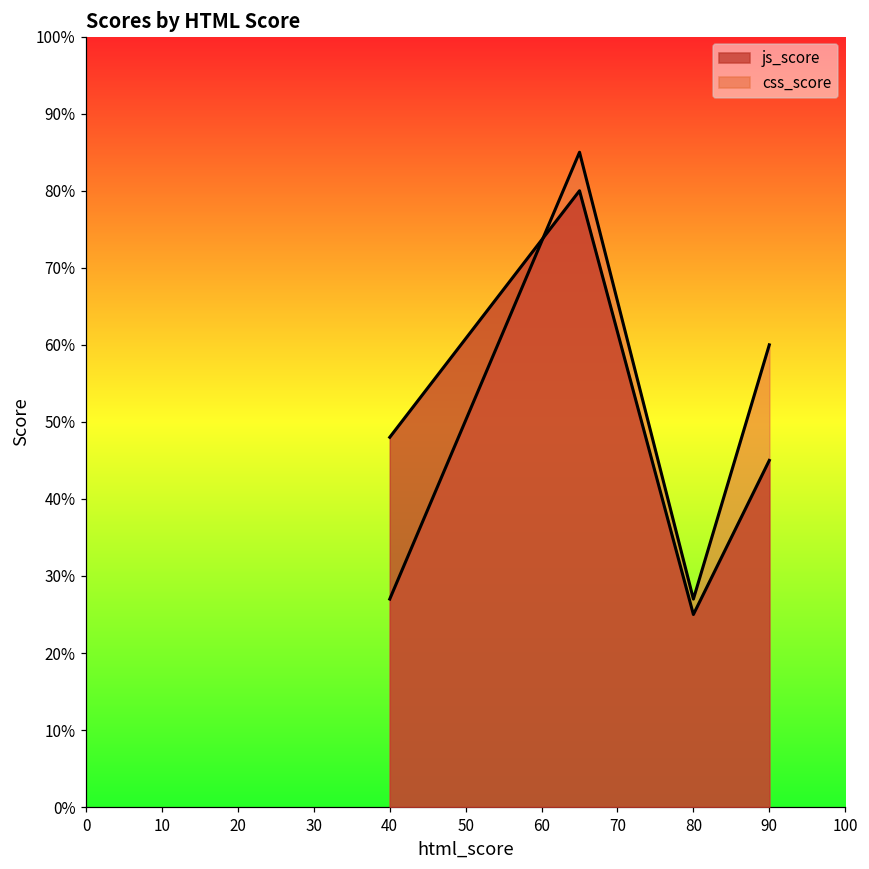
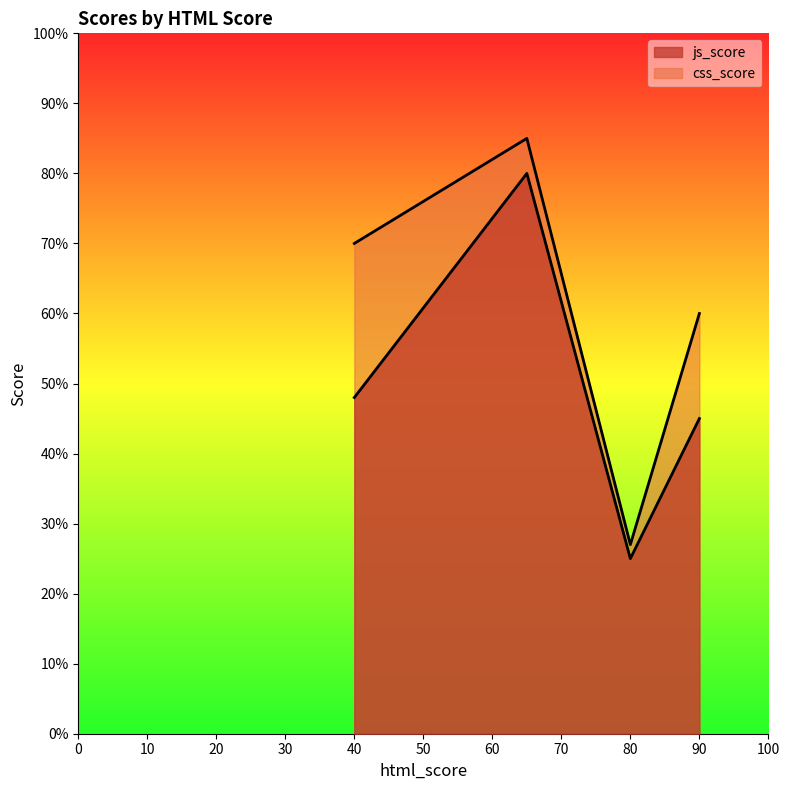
  {
    "js_score": {
      "40": "48%",
      "80": "25%",
      "90": "45%"
    },
    "css_score": {
-     "40": "27%",
+     "40": "70%",
      "80": "27%",
      "90": "60%"
    }
  }
